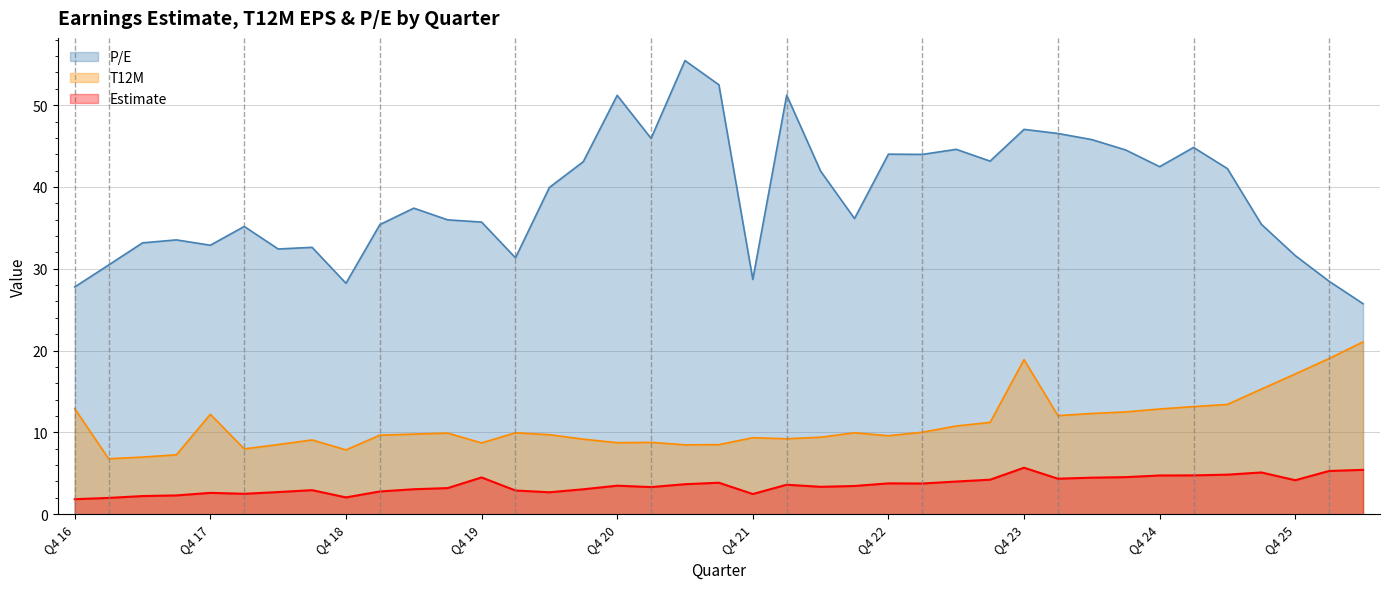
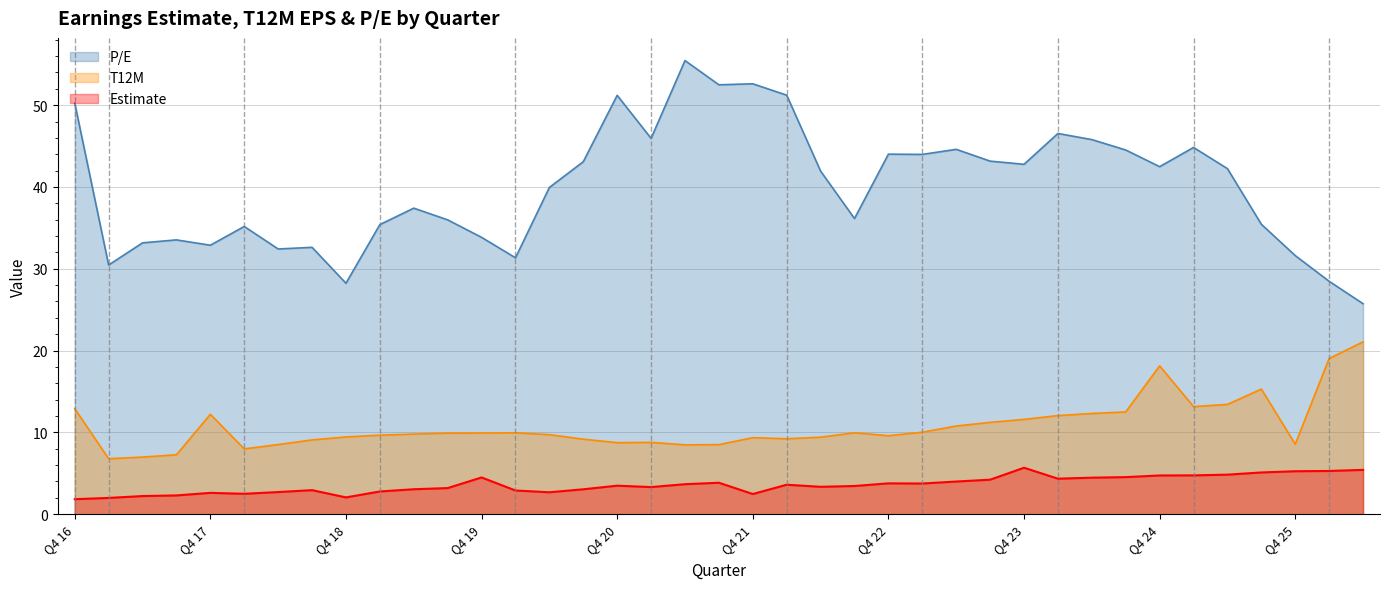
  {
    "P/E": {
-     "Q4 16": 28,
+     "Q4 16": 50,
      "Q4 17": 33,
      "Q4 18": 28,
-     "Q4 19": 36,
+     "Q4 19": 34,
      "Q4 20": 51,
-     "Q4 21": 29,
+     "Q4 21": 53,
      "Q4 22": 44,
-     "Q4 23": 47,
+     "Q4 23": 43,
      "Q4 24": 42,
      "Q4 25": 32
    },
    "T12M": {
      "Q4 16": 13,
      "Q4 17": 12,
-     "Q4 18": 8,
-     "Q4 19": 9,
+     "Q4 18": 9,
+     "Q4 19": 10,
      "Q4 20": 9,
      "Q4 21": 9,
      "Q4 22": 10,
-     "Q4 23": 19,
-     "Q4 24": 13,
-     "Q4 25": 17
+     "Q4 23": 12,
+     "Q4 24": 18,
+     "Q4 25": 9
    },
    "Estimate": {
      "Q4 16": 2,
      "Q4 17": 3,
      "Q4 18": 2,
      "Q4 19": 4,
      "Q4 20": 3,
      "Q4 21": 2,
      "Q4 22": 4,
      "Q4 23": 6,
      "Q4 24": 5,
-     "Q4 25": 4
+     "Q4 25": 5
    }
  }
